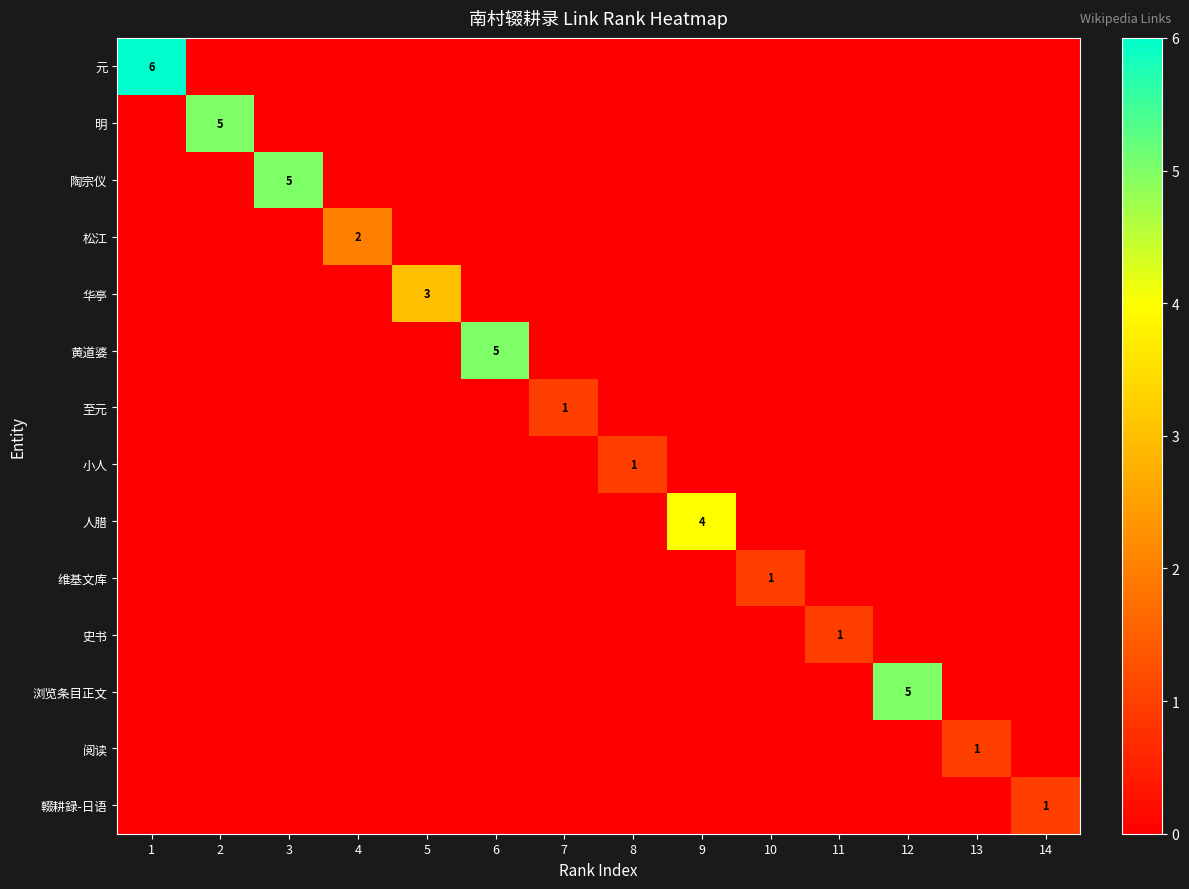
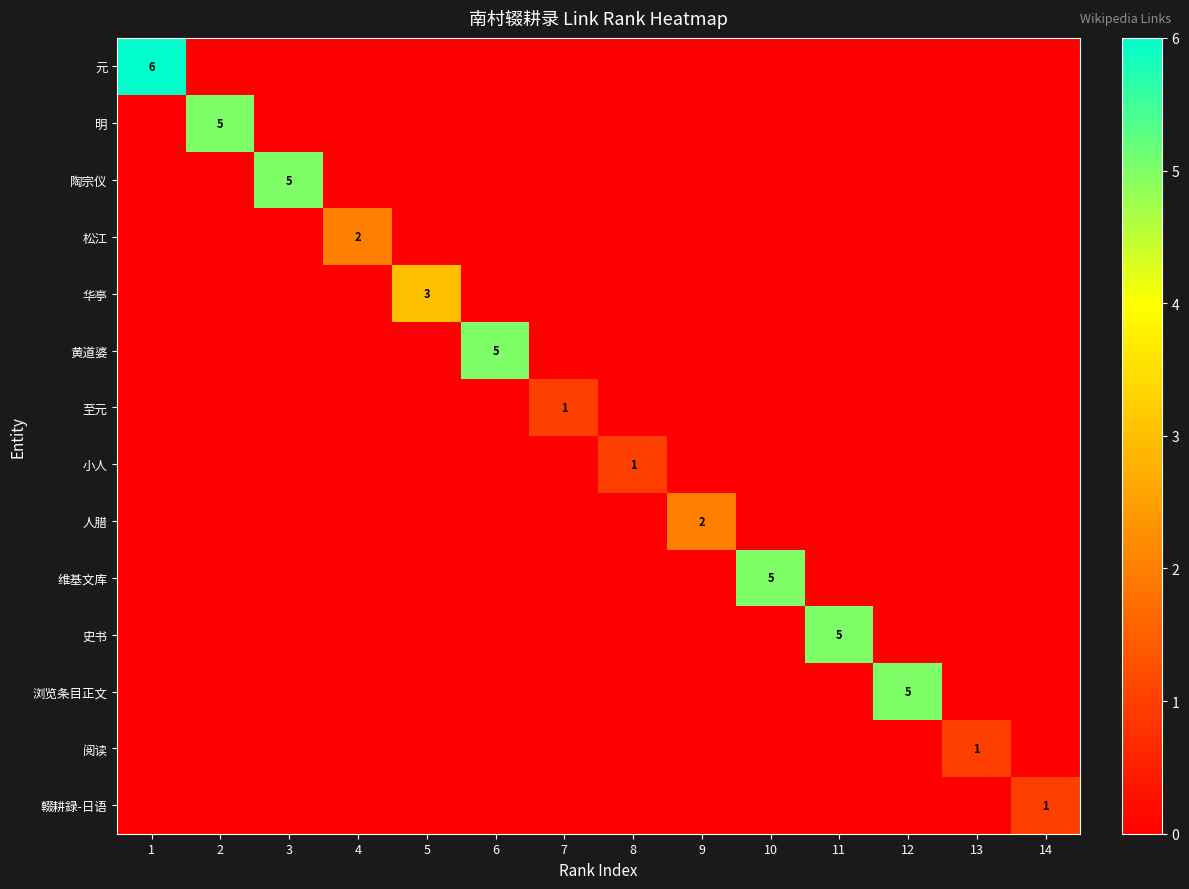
  {
    "元": {
      "1": 6
    },
    "明": {
      "2": 5
    },
    "陶宗仪": {
      "3": 5
    },
    "松江": {
      "4": 2
    },
    "华亭": {
      "5": 3
    },
    "黄道婆": {
      "6": 5
    },
    "至元": {
      "7": 1
    },
    "小人": {
      "8": 1
    },
    "人腊": {
-     "9": 4
+     "9": 2
    },
    "维基文库": {
-     "10": 1
+     "10": 5
    },
    "史书": {
-     "11": 1
+     "11": 5
    },
    "浏览条目正文": {
      "12": 5
    },
    "阅读": {
      "13": 1
    },
    "輟耕録-日语": {
      "14": 1
    }
  }
